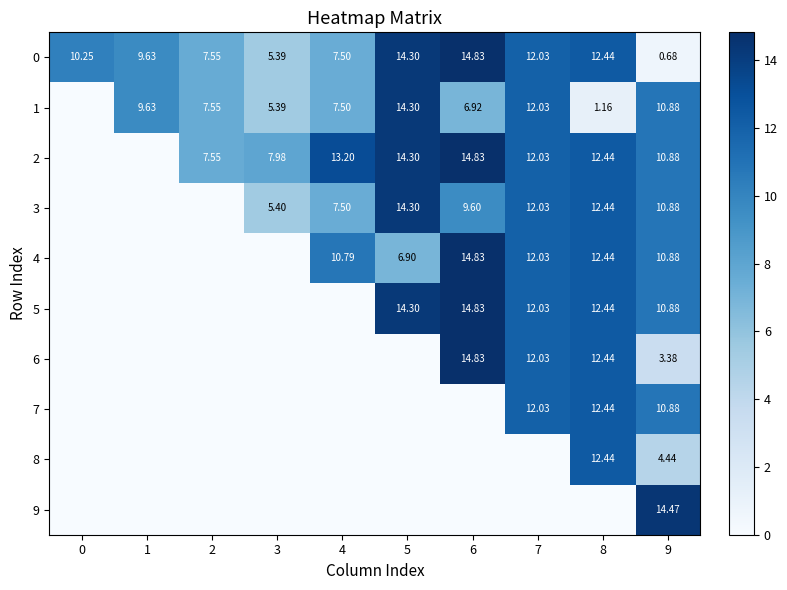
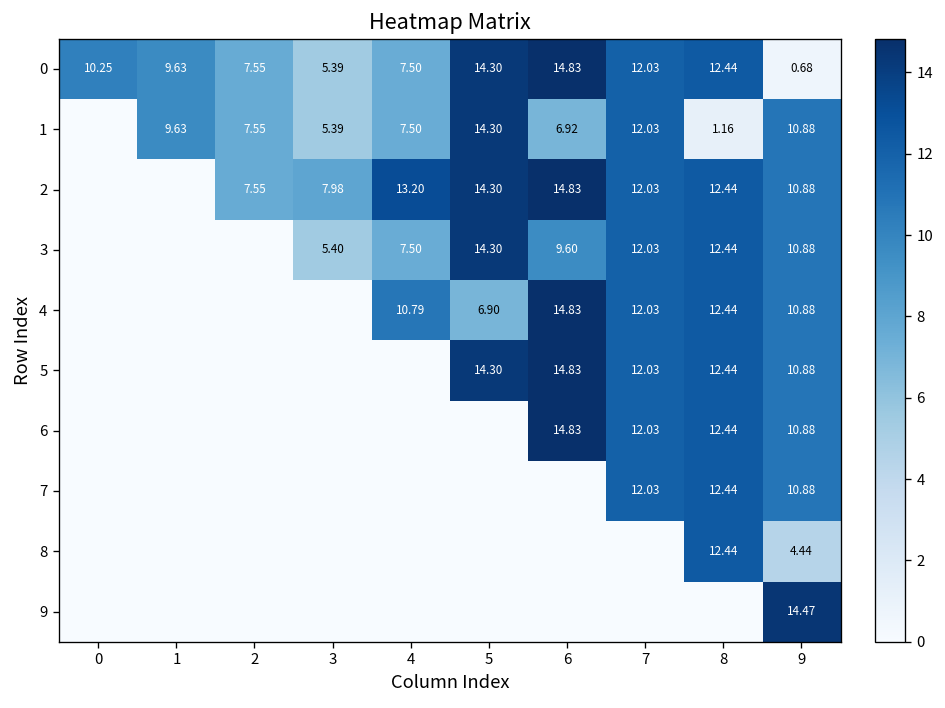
  {
    "0": {
      "0": 10.25,
      "1": 9.63,
      "2": 7.55,
      "3": 5.39,
      "4": 7.50,
      "5": 14.30,
      "6": 14.83,
      "7": 12.03,
      "8": 12.44,
      "9": 0.68
    },
    "1": {
      "1": 9.63,
      "2": 7.55,
      "3": 5.39,
      "4": 7.50,
      "5": 14.30,
      "6": 6.92,
      "7": 12.03,
      "8": 1.16,
      "9": 10.88
    },
    "2": {
      "2": 7.55,
      "3": 7.98,
      "4": 13.20,
      "5": 14.30,
      "6": 14.83,
      "7": 12.03,
      "8": 12.44,
      "9": 10.88
    },
    "3": {
      "3": 5.40,
      "4": 7.50,
      "5": 14.30,
      "6": 9.60,
      "7": 12.03,
      "8": 12.44,
      "9": 10.88
    },
    "4": {
      "4": 10.79,
      "5": 6.90,
      "6": 14.83,
      "7": 12.03,
      "8": 12.44,
      "9": 10.88
    },
    "5": {
      "5": 14.30,
      "6": 14.83,
      "7": 12.03,
      "8": 12.44,
      "9": 10.88
    },
    "6": {
      "6": 14.83,
      "7": 12.03,
      "8": 12.44,
-     "9": 3.38
+     "9": 10.88
    },
    "7": {
      "7": 12.03,
      "8": 12.44,
      "9": 10.88
    },
    "8": {
      "8": 12.44,
      "9": 4.44
    },
    "9": {
      "9": 14.47
    }
  }
